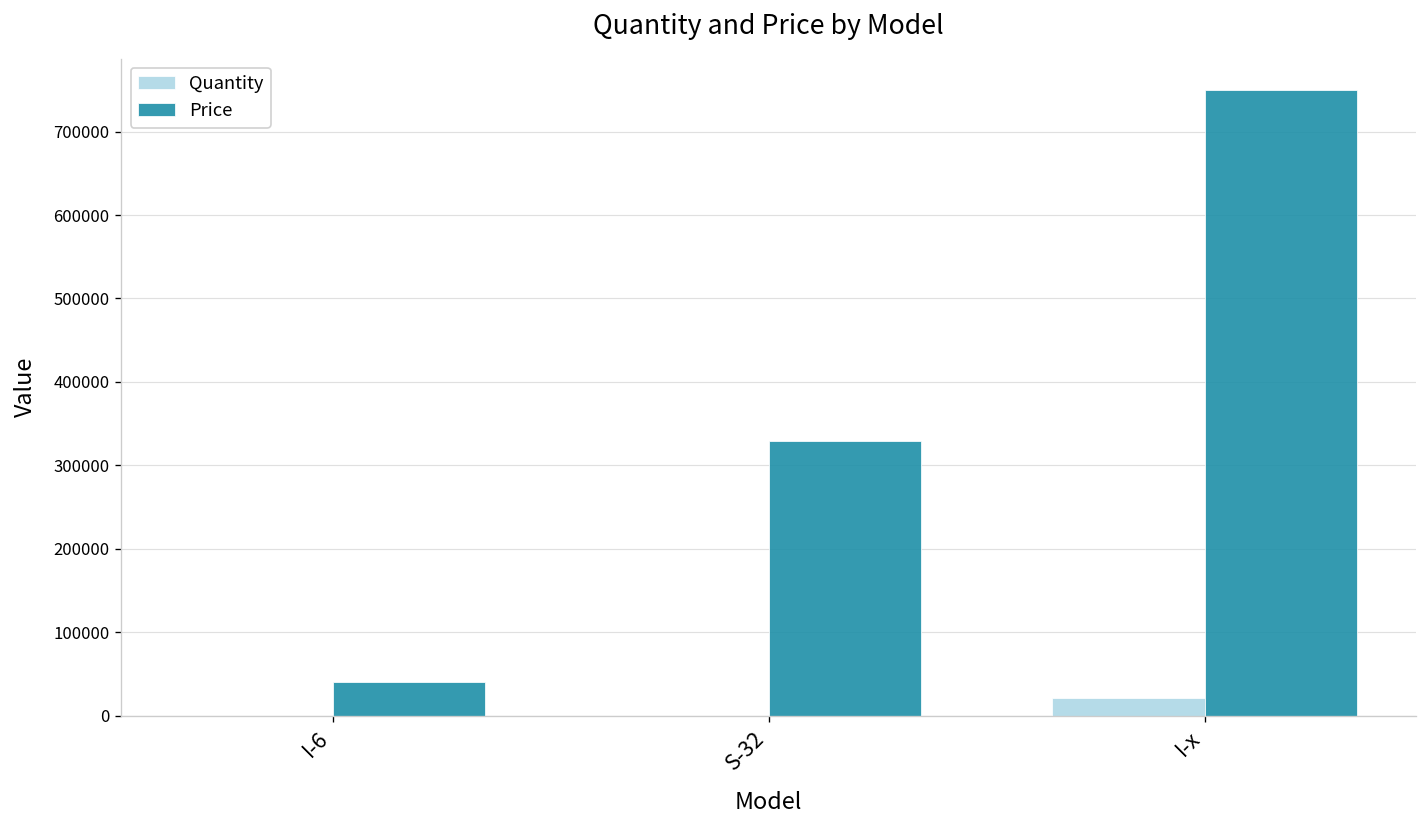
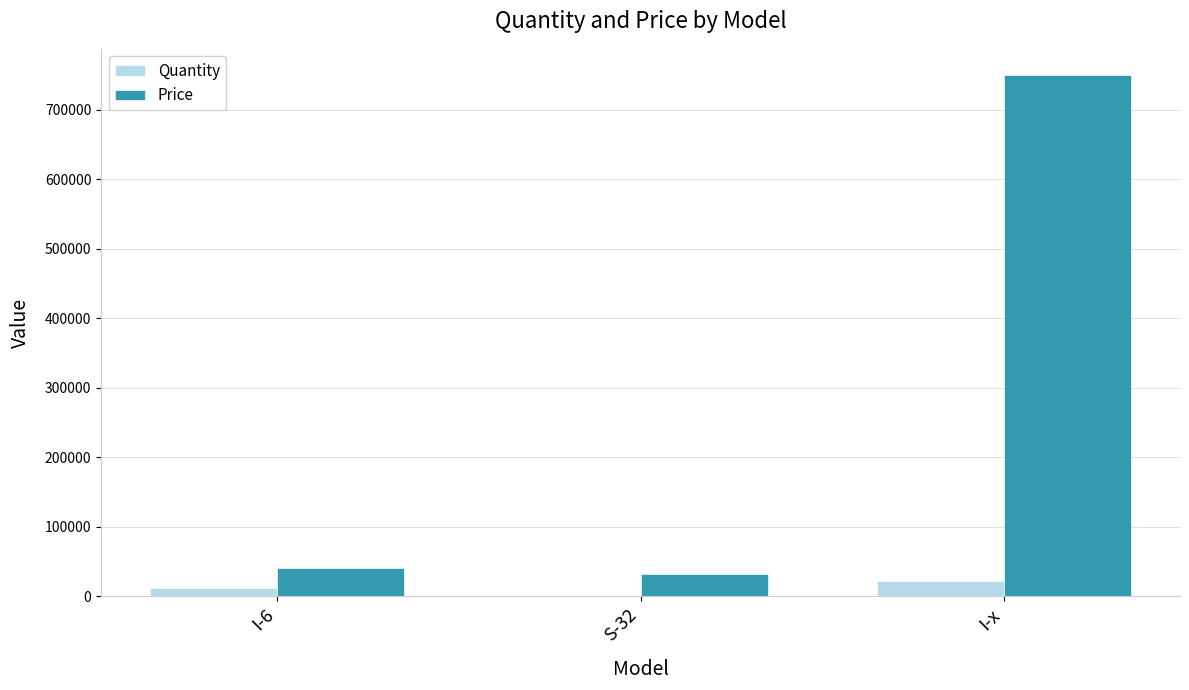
  {
    "Quantity": {
-     "I-6": 0,
+     "I-6": 10000,
      "I-x": 20000
    },
    "Price": {
      "I-6": 40000,
-     "S-32": 330000,
+     "S-32": 30000,
      "I-x": 750000
    }
  }
